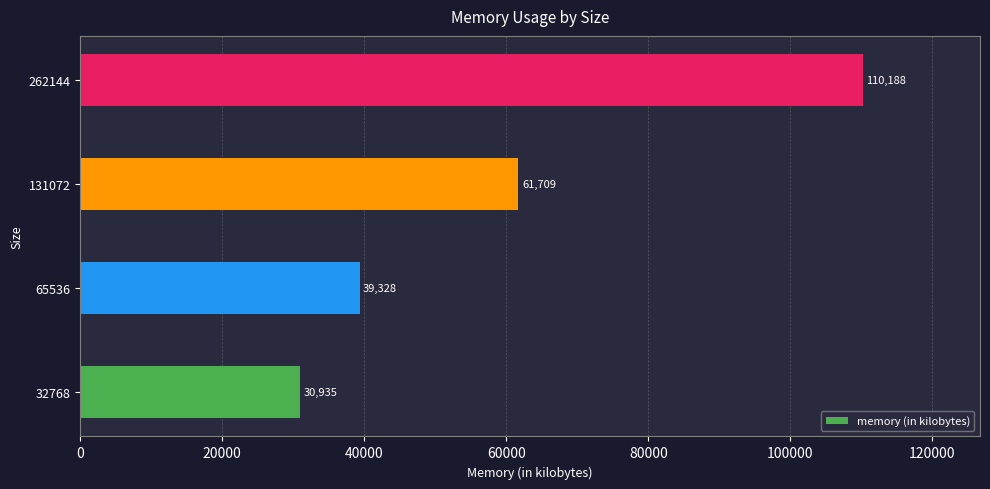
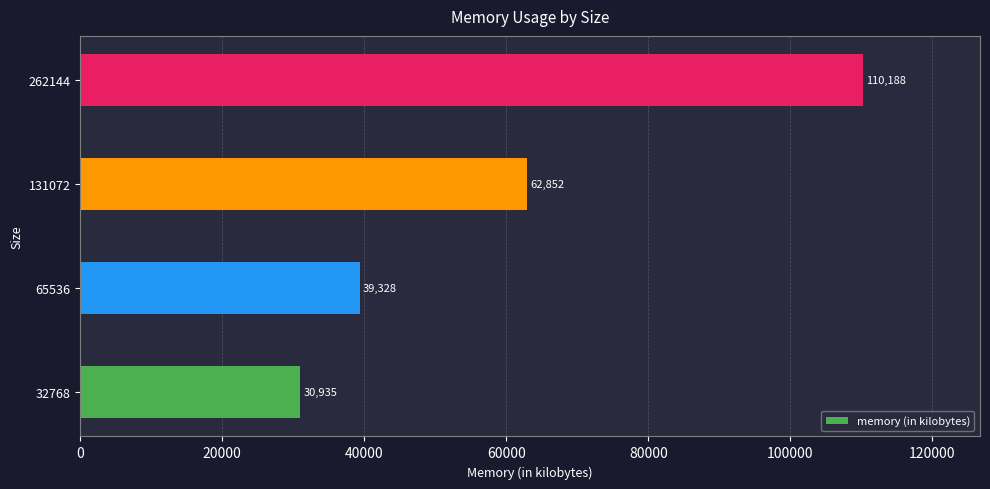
  {
    "262144": "110,188",
-   "131072": "61,709",
+   "131072": "62,852",
    "65536": "39,328",
    "32768": "30,935"
  }
